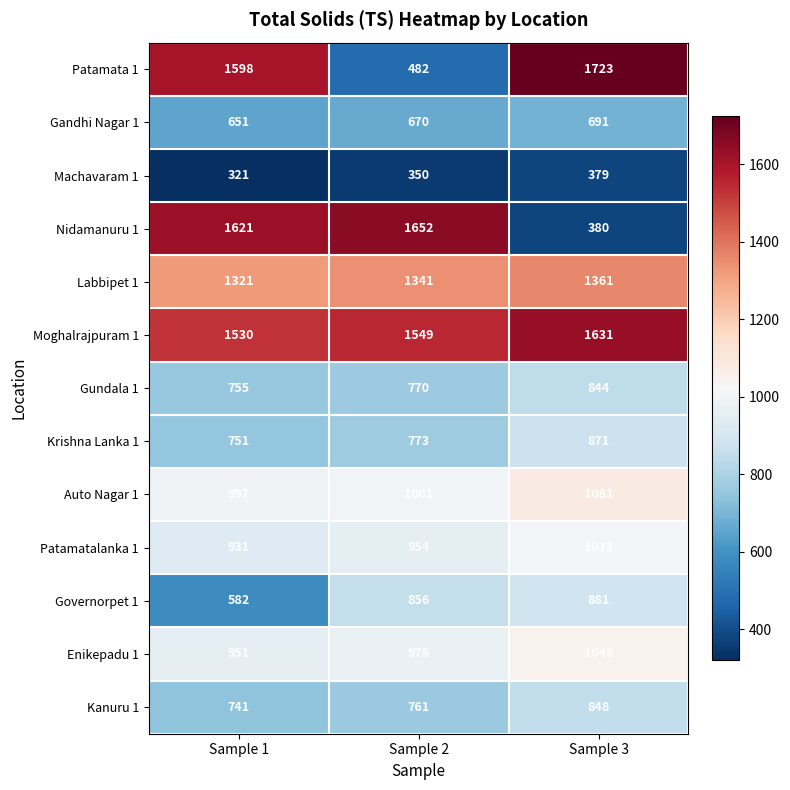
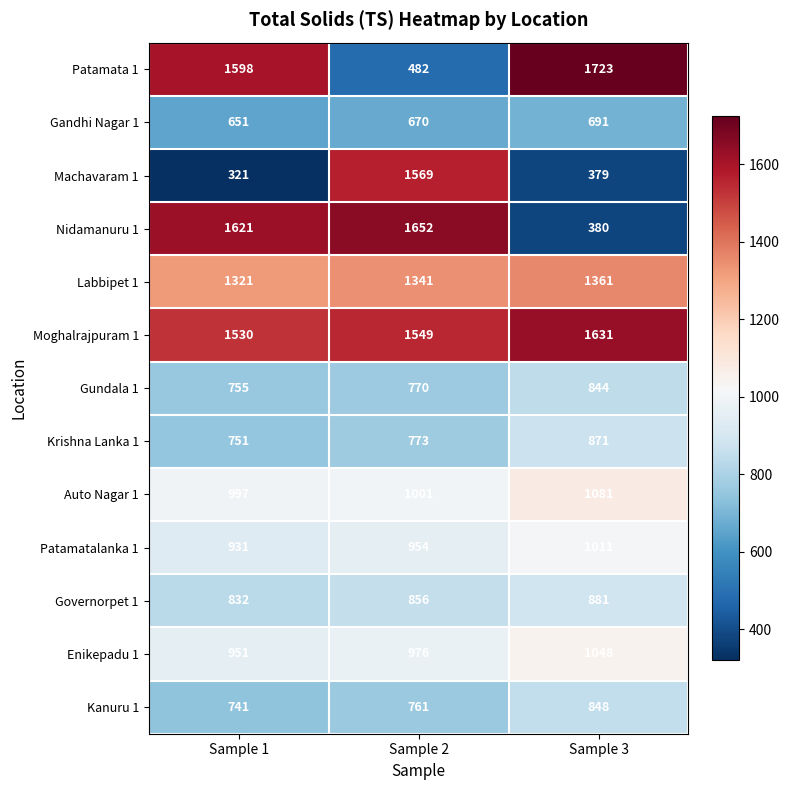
  {
    "Patamata 1": {
      "Sample 1": 1598,
      "Sample 2": 482,
      "Sample 3": 1723
    },
    "Gandhi Nagar 1": {
      "Sample 1": 651,
      "Sample 2": 670,
      "Sample 3": 691
    },
    "Machavaram 1": {
      "Sample 1": 321,
-     "Sample 2": 350,
+     "Sample 2": 1569,
      "Sample 3": 379
    },
    "Nidamanuru 1": {
      "Sample 1": 1621,
      "Sample 2": 1652,
      "Sample 3": 380
    },
    "Labbipet 1": {
      "Sample 1": 1321,
      "Sample 2": 1341,
      "Sample 3": 1361
    },
    "Moghalrajpuram 1": {
      "Sample 1": 1530,
      "Sample 2": 1549,
      "Sample 3": 1631
    },
    "Gundala 1": {
      "Sample 1": 755,
      "Sample 2": 770,
      "Sample 3": 844
    },
    "Krishna Lanka 1": {
      "Sample 1": 751,
      "Sample 2": 773,
      "Sample 3": 871
    },
    "Governorpet 1": {
-     "Sample 1": 582,
+     "Sample 1": 832,
      "Sample 2": 856
    },
    "Kanuru 1": {
      "Sample 1": 741,
      "Sample 2": 761,
      "Sample 3": 848
    }
  }
